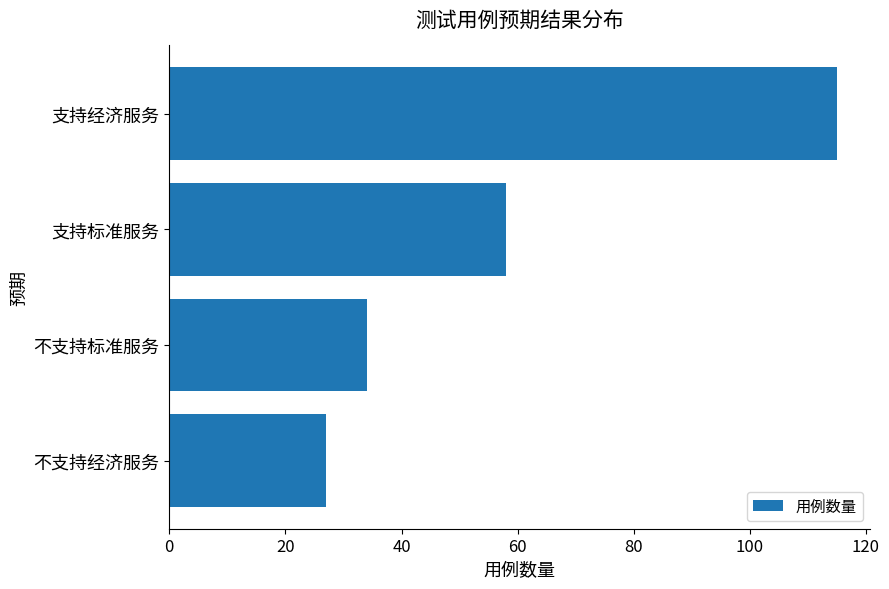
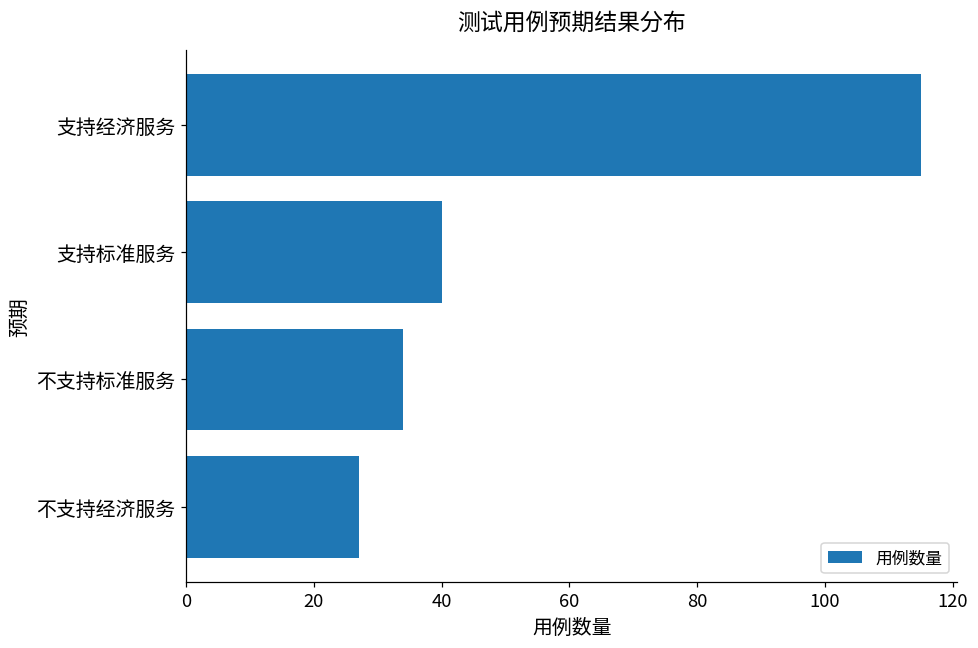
  {
    "支持经济服务": 115,
-   "支持标准服务": 58,
+   "支持标准服务": 40,
    "不支持标准服务": 34,
    "不支持经济服务": 27
  }
